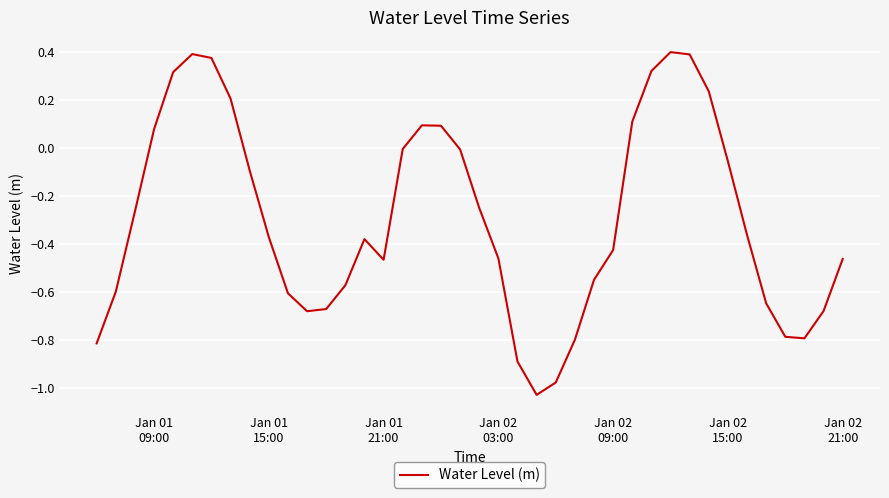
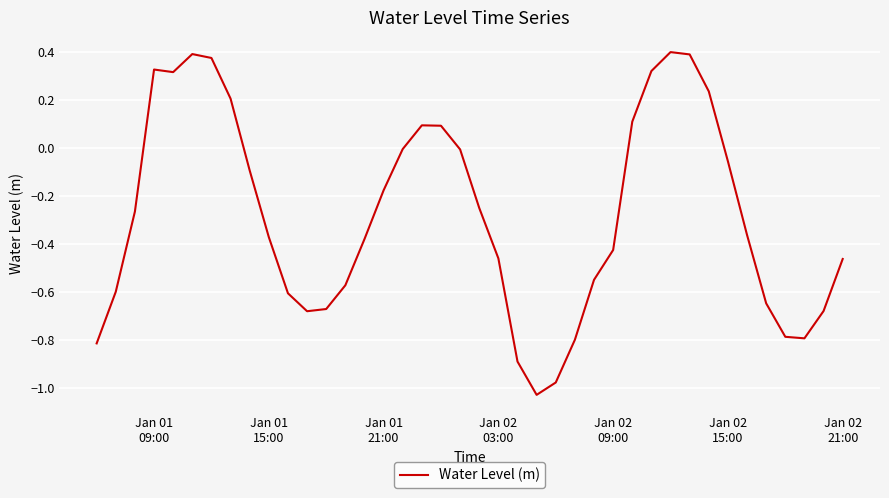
  {
-   "Jan 01 09:00": 0.08,
+   "Jan 01 09:00": 0.33,
    "Jan 01 15:00": -0.37,
-   "Jan 01 21:00": -0.47,
+   "Jan 01 21:00": -0.18,
    "Jan 02 03:00": -0.46,
    "Jan 02 09:00": -0.42,
    "Jan 02 15:00": -0.06,
    "Jan 02 21:00": -0.46
  }
